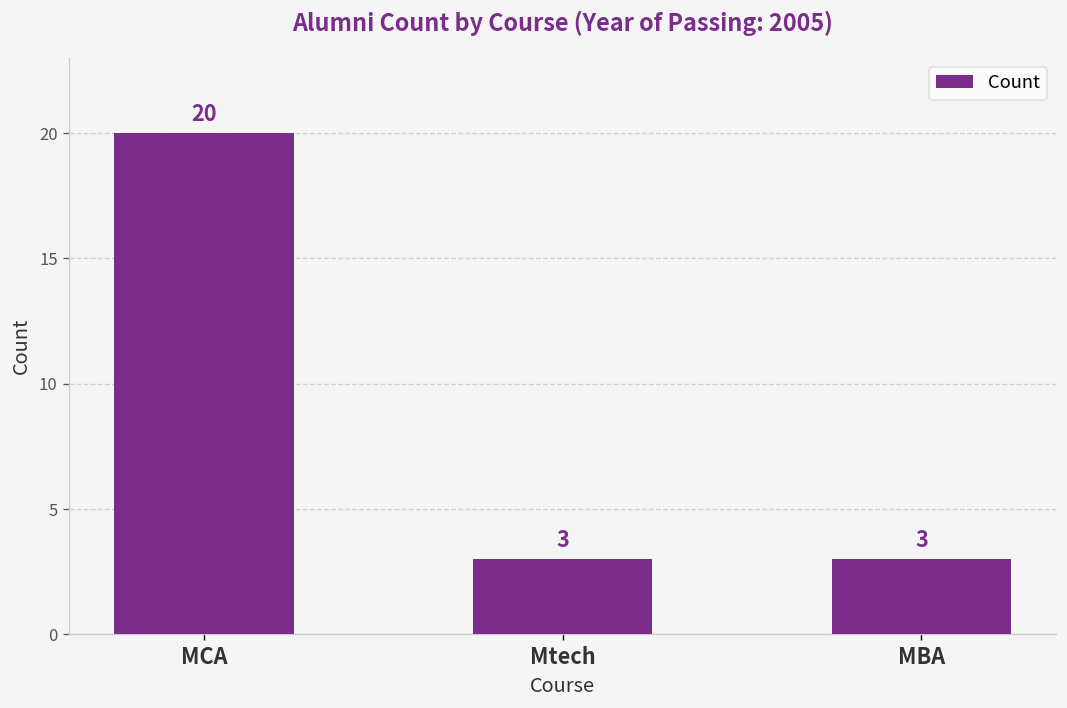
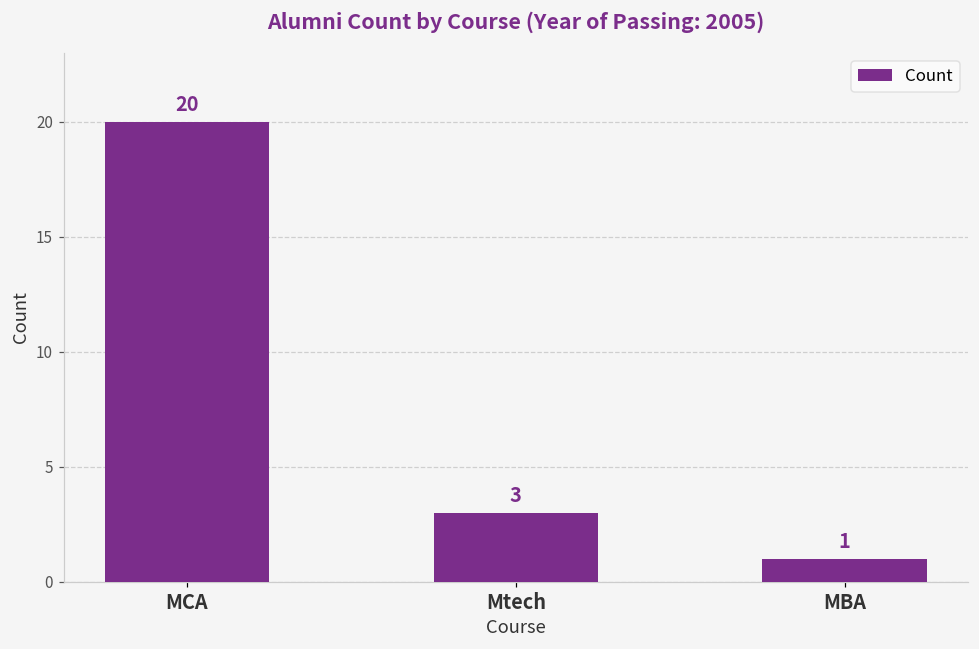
  {
    "MCA": 20,
    "Mtech": 3,
-   "MBA": 3
+   "MBA": 1
  }
